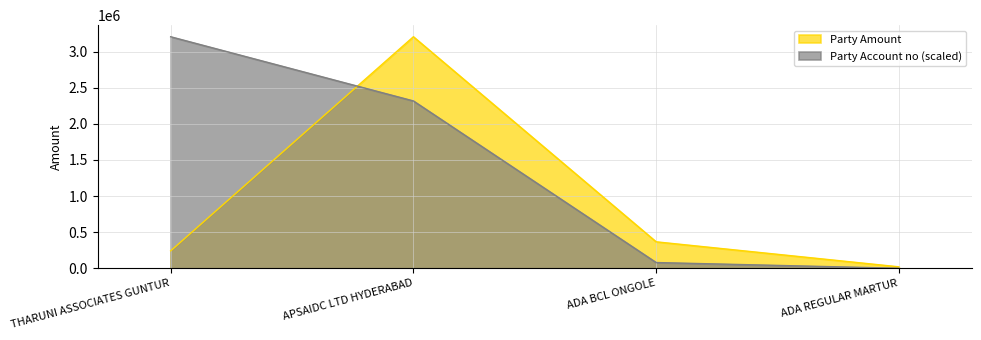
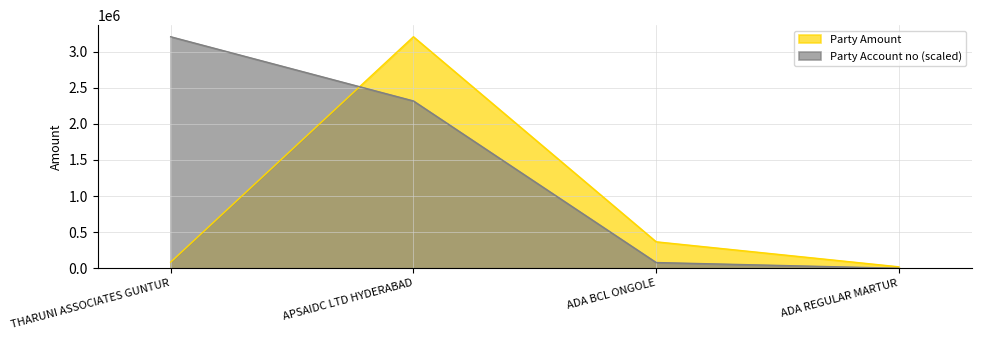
  {
    "Party Amount": {
-     "THARUNI ASSOCIATES GUNTUR": 200000,
+     "THARUNI ASSOCIATES GUNTUR": 100000,
      "APSAIDC LTD HYDERABAD": 3200000,
      "ADA BCL ONGOLE": 400000
    },
    "Party Account no (scaled)": {
      "THARUNI ASSOCIATES GUNTUR": 3200000,
      "APSAIDC LTD HYDERABAD": 2300000,
      "ADA BCL ONGOLE": 100000
    }
  }
